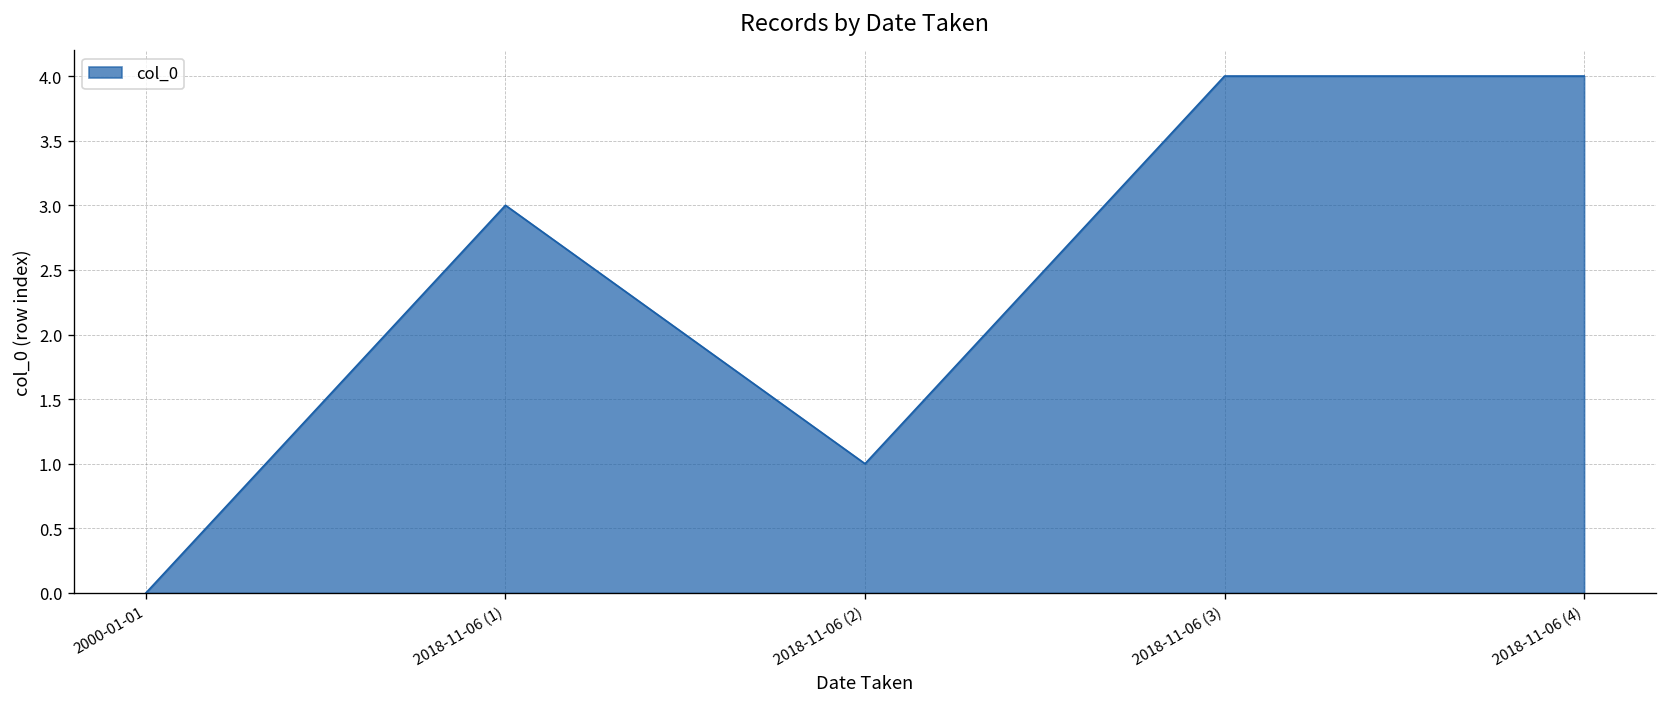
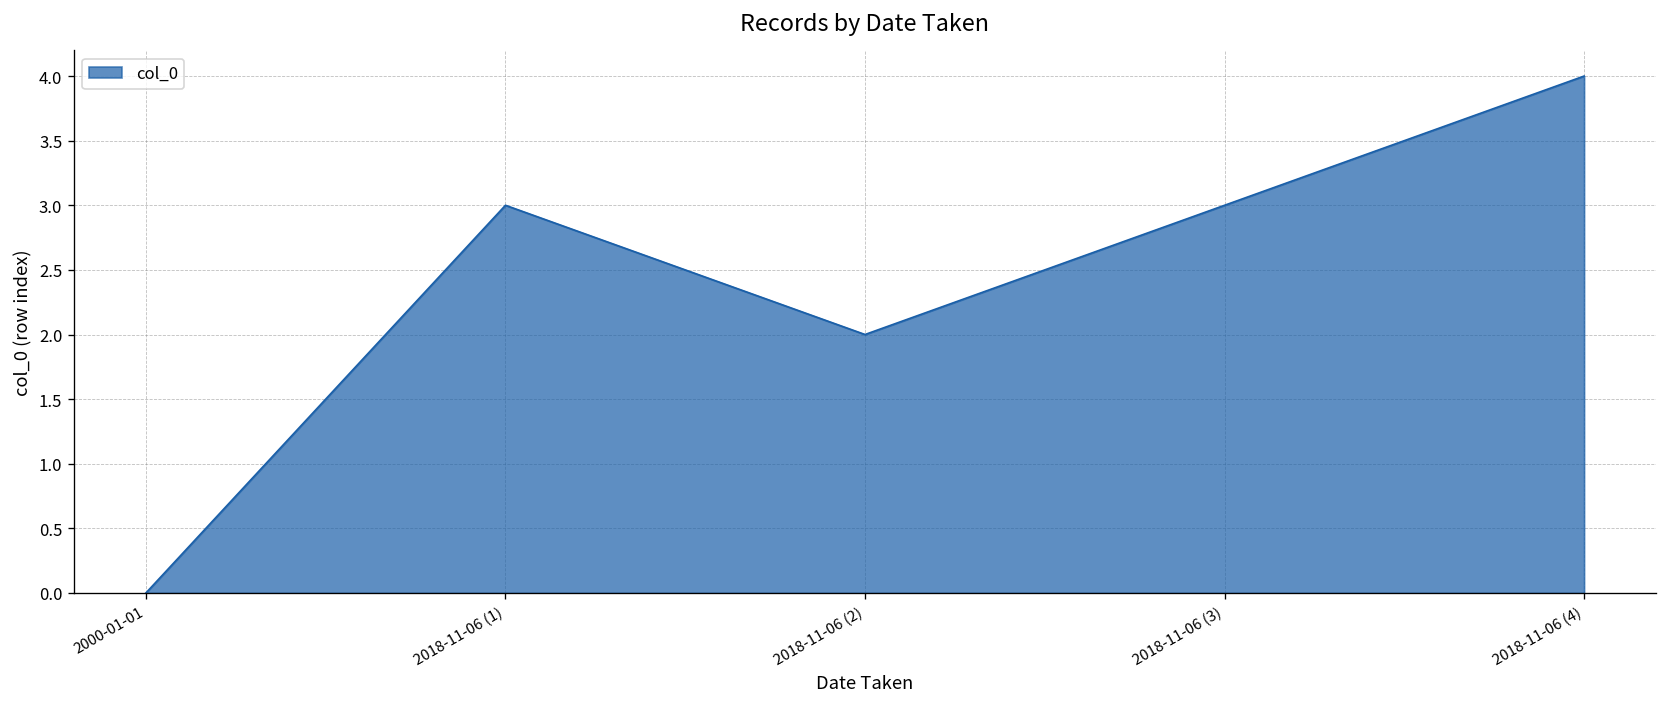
  {
    "2000-01-01": 0,
    "2018-11-06 (1)": 3,
-   "2018-11-06 (2)": 1,
-   "2018-11-06 (3)": 4,
+   "2018-11-06 (2)": 2,
+   "2018-11-06 (3)": 3,
    "2018-11-06 (4)": 4
  }
